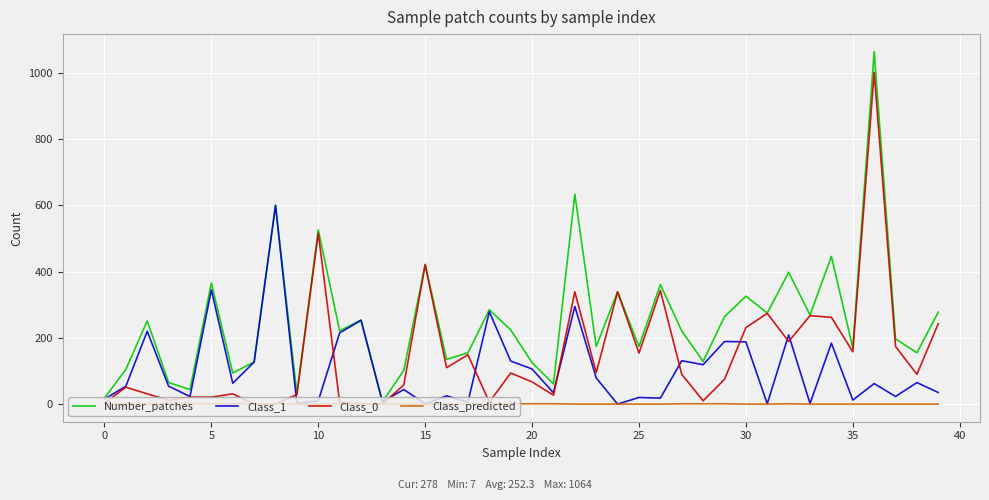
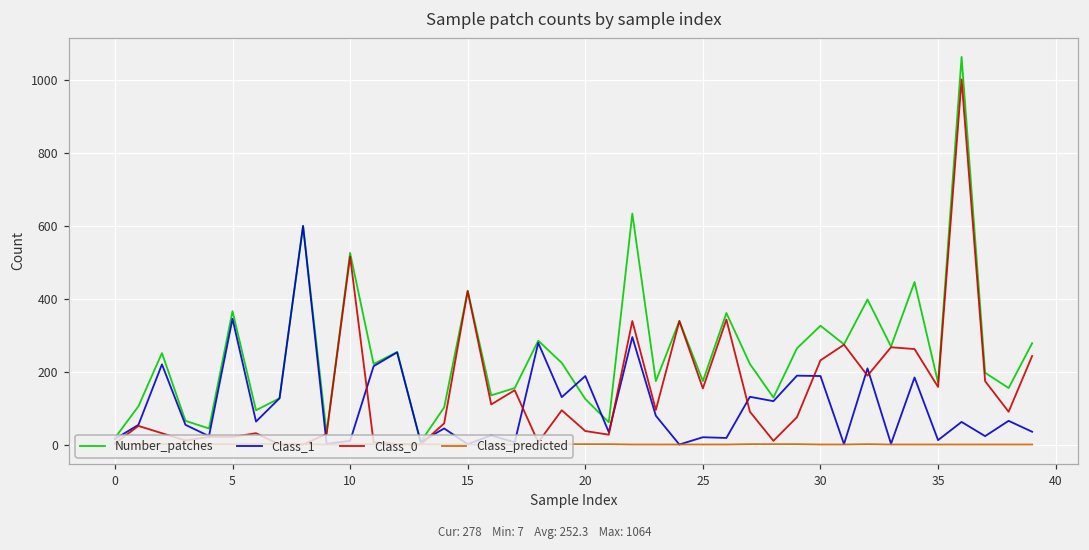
  {
    "Number_patches": {
      "5": 370,
      "10": 530,
      "20": 130,
      "25": 170,
      "30": 330,
      "35": 170
    },
    "Class_1": {
      "5": 350,
-     "20": 110,
+     "20": 190,
      "25": 20,
      "30": 190,
      "35": 10
    },
    "Class_0": {
      "5": 20,
      "10": 520,
-     "20": 70,
+     "20": 40,
      "25": 150,
      "30": 230,
      "35": 160
    },
    "Class_predicted": {
      "20": 0,
      "25": 0,
      "30": 0,
      "35": 0
    }
  }
